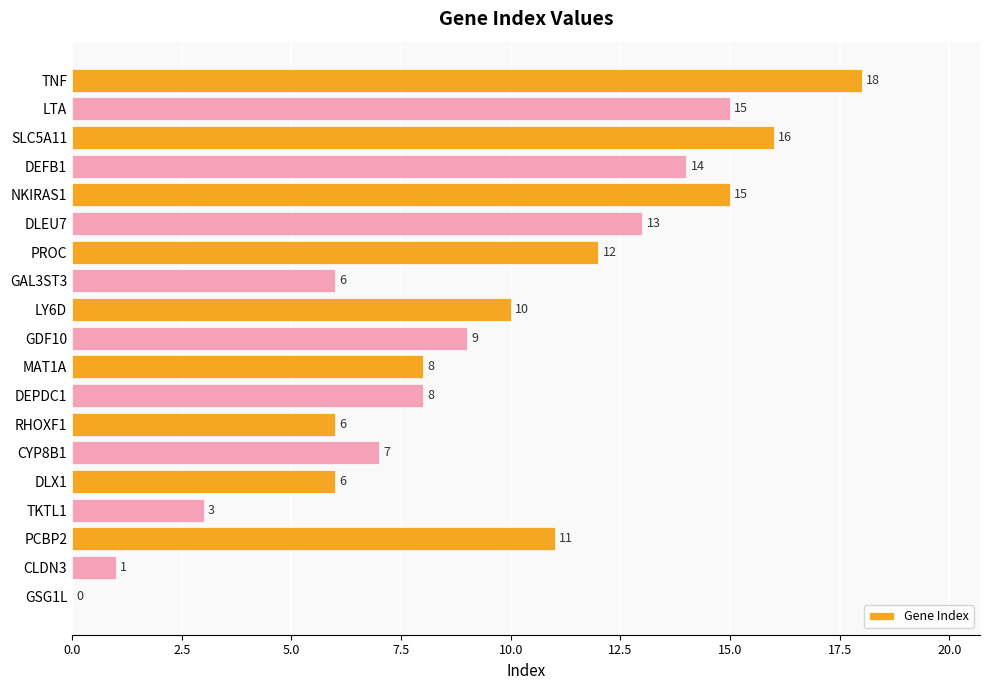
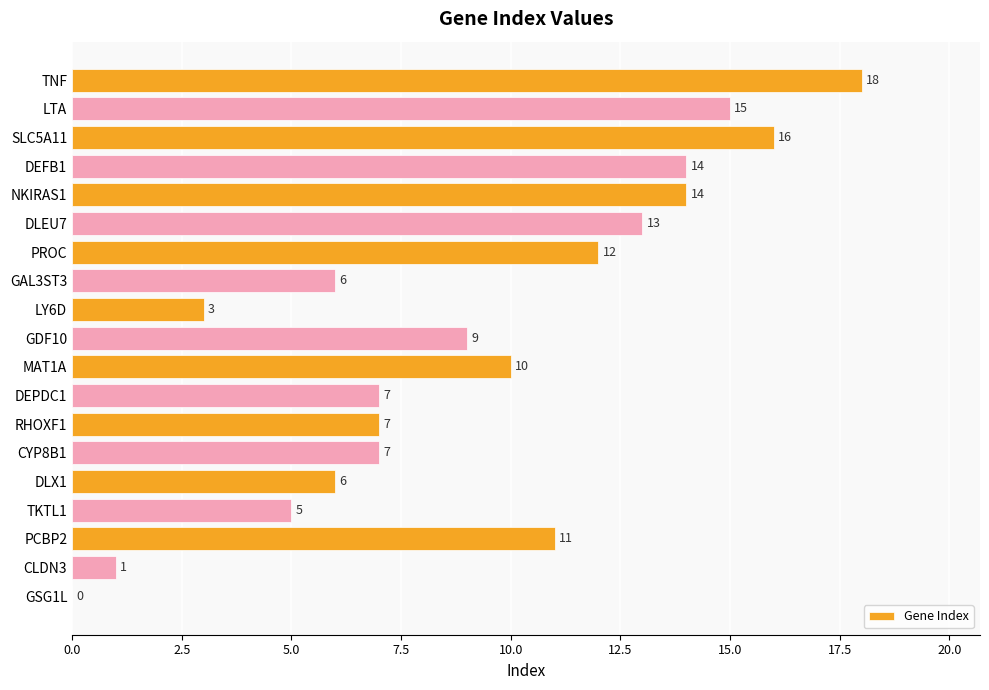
  {
    "TNF": 18,
    "LTA": 15,
    "SLC5A11": 16,
    "DEFB1": 14,
-   "NKIRAS1": 15,
+   "NKIRAS1": 14,
    "DLEU7": 13,
    "PROC": 12,
    "GAL3ST3": 6,
-   "LY6D": 10,
+   "LY6D": 3,
    "GDF10": 9,
-   "MAT1A": 8,
-   "DEPDC1": 8,
-   "RHOXF1": 6,
+   "MAT1A": 10,
+   "DEPDC1": 7,
+   "RHOXF1": 7,
    "CYP8B1": 7,
    "DLX1": 6,
-   "TKTL1": 3,
+   "TKTL1": 5,
    "PCBP2": 11,
    "CLDN3": 1,
    "GSG1L": 0
  }
